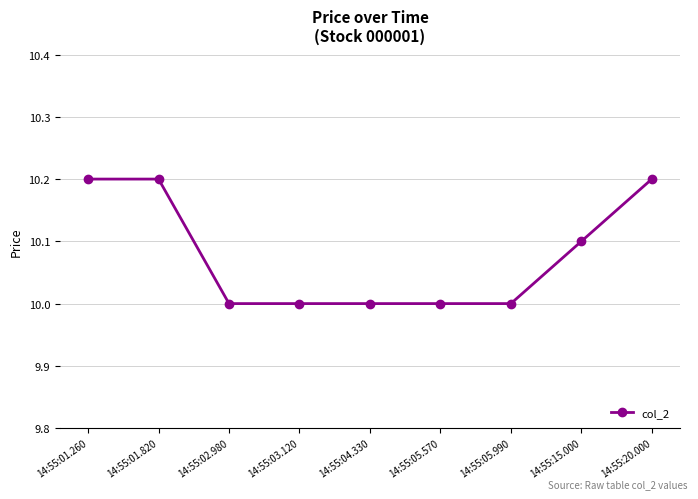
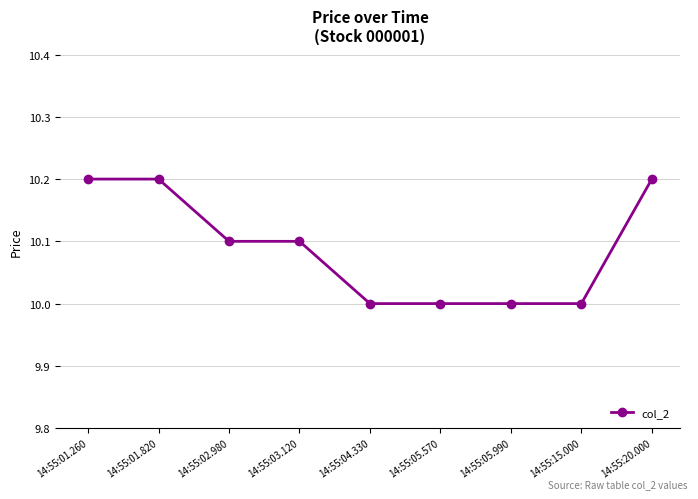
  {
    "14:55:01.260": 10.2,
    "14:55:01.820": 10.2,
-   "14:55:02.980": 10.0,
-   "14:55:03.120": 10.0,
+   "14:55:02.980": 10.1,
+   "14:55:03.120": 10.1,
    "14:55:04.330": 10.0,
    "14:55:05.570": 10.0,
    "14:55:05.990": 10.0,
-   "14:55:15.000": 10.1,
+   "14:55:15.000": 10.0,
    "14:55:20.000": 10.2
  }
